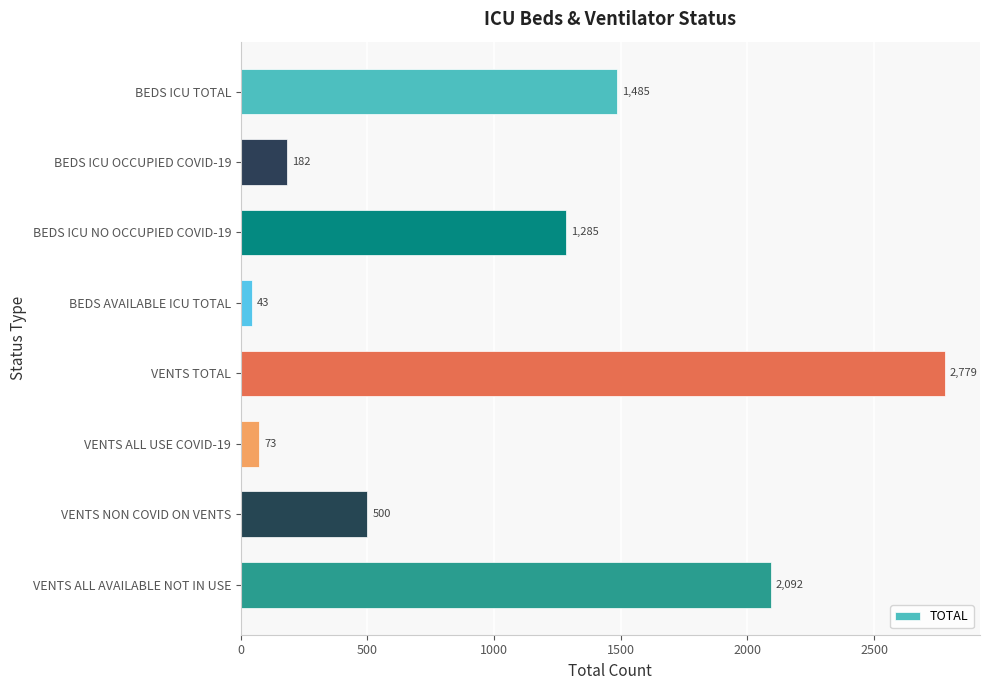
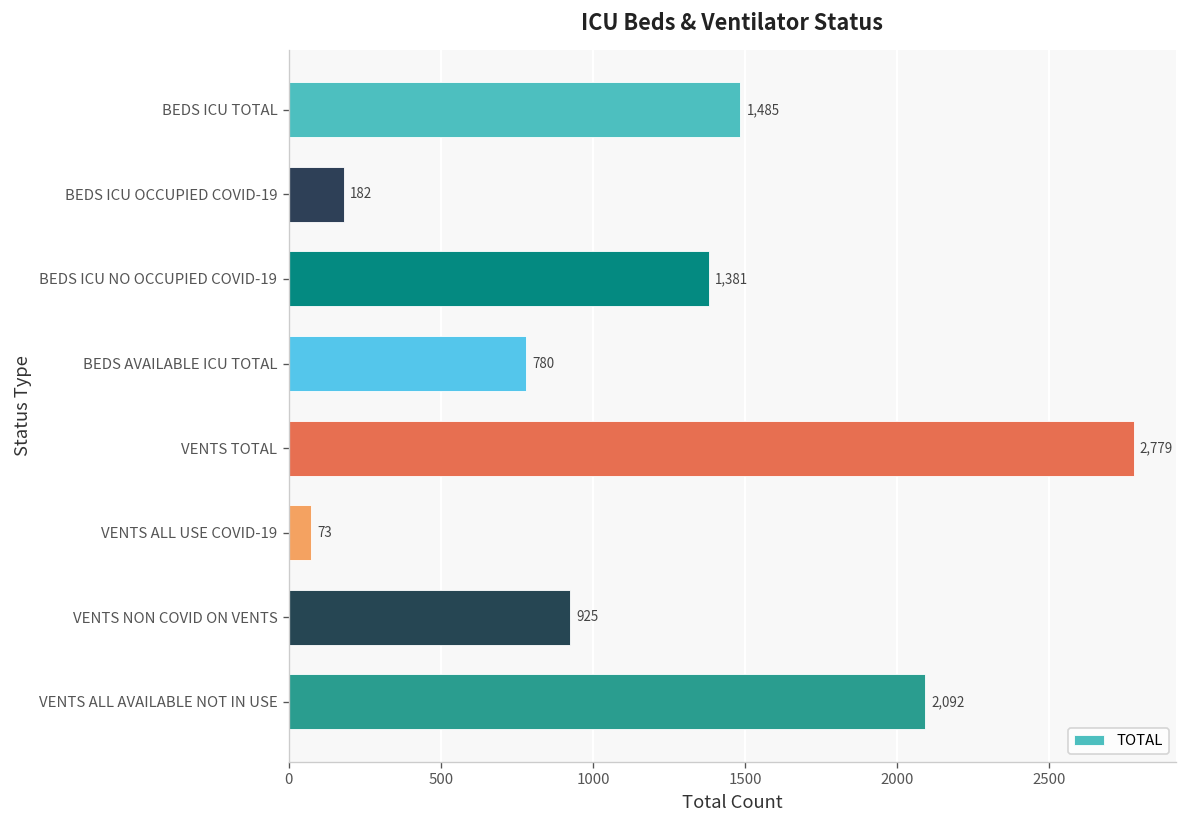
  {
    "BEDS ICU TOTAL": "1,485",
    "BEDS ICU OCCUPIED COVID-19": "182",
-   "BEDS ICU NO OCCUPIED COVID-19": "1,285",
-   "BEDS AVAILABLE ICU TOTAL": "43",
+   "BEDS ICU NO OCCUPIED COVID-19": "1,381",
+   "BEDS AVAILABLE ICU TOTAL": "780",
    "VENTS TOTAL": "2,779",
    "VENTS ALL USE COVID-19": "73",
-   "VENTS NON COVID ON VENTS": "500",
+   "VENTS NON COVID ON VENTS": "925",
    "VENTS ALL AVAILABLE NOT IN USE": "2,092"
  }
